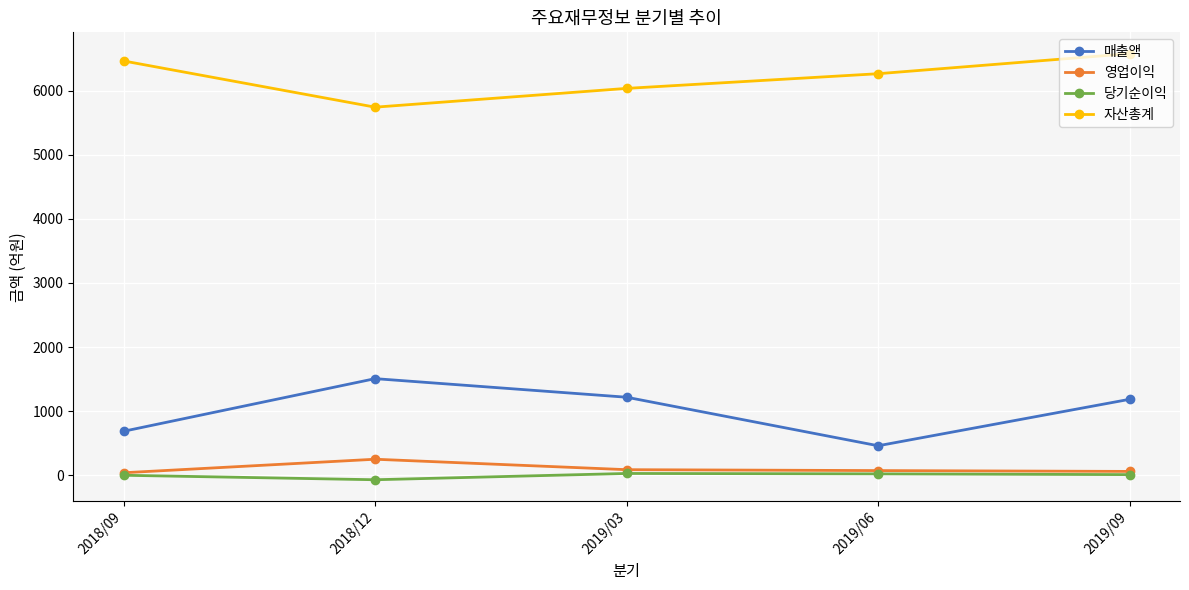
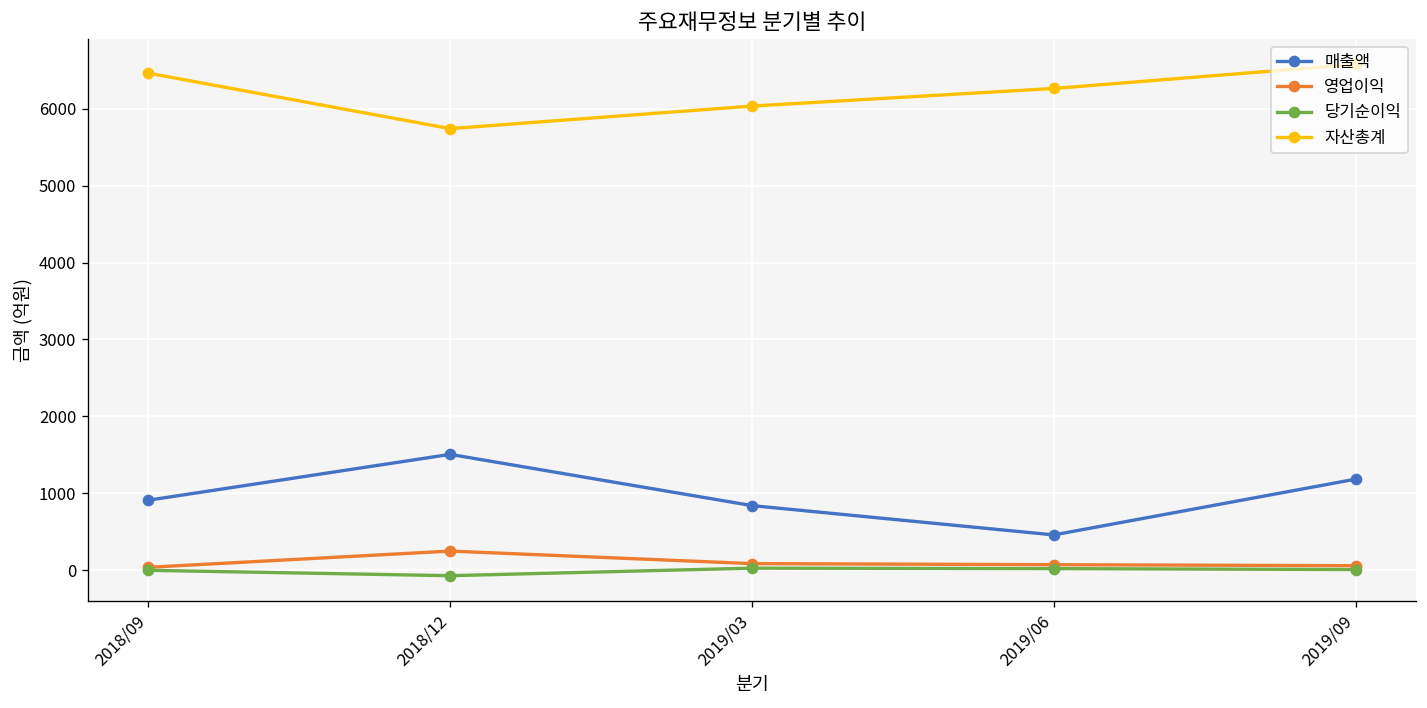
  {
    "매출액": {
-     "2018/09": 700,
+     "2018/09": 900,
      "2018/12": 1500,
-     "2019/03": 1200,
+     "2019/03": 800,
      "2019/06": 500,
      "2019/09": 1200
    },
    "영업이익": {
      "2018/12": 300,
      "2019/03": 100,
      "2019/06": 100,
      "2019/09": 100
    },
    "당기순이익": {
      "2018/12": -100,
      "2019/03": 0,
      "2019/06": 0,
      "2019/09": 0
    },
    "자산총계": {
      "2018/09": 6500,
      "2018/12": 5700,
      "2019/03": 6000,
      "2019/06": 6300
    }
  }
